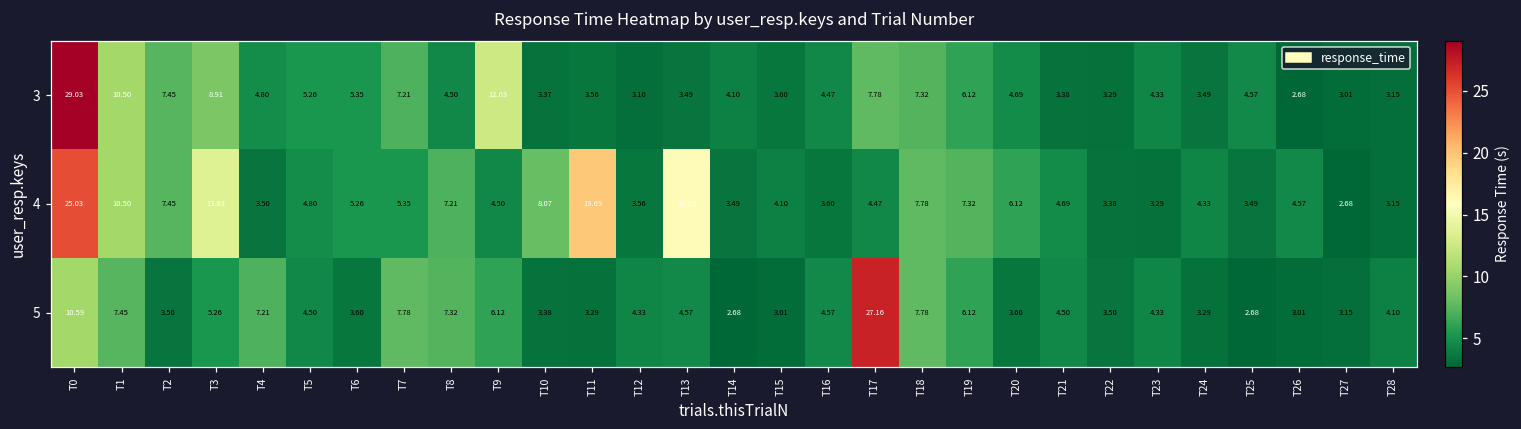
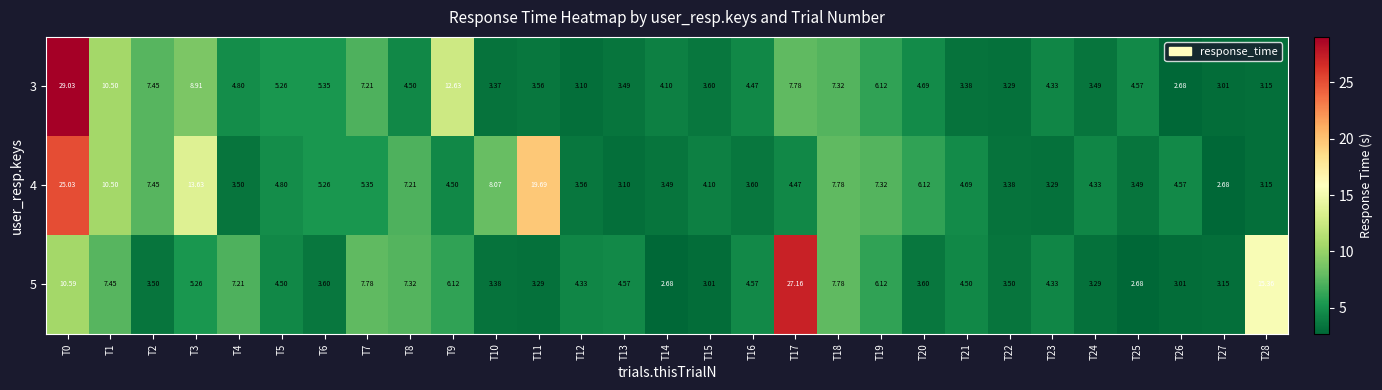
  {
    "3": {
      "T0": 29.03,
      "T1": 10.50,
      "T2": 7.45,
      "T3": 8.91,
      "T4": 4.80,
      "T5": 5.26,
      "T6": 5.35,
      "T7": 7.21,
      "T8": 4.50,
      "T9": 12.63,
      "T10": 3.37,
      "T11": 3.56,
      "T12": 3.10,
      "T13": 3.49,
      "T14": 4.10,
      "T15": 3.60,
      "T16": 4.47,
      "T17": 7.78,
      "T18": 7.32,
      "T19": 6.12,
      "T20": 4.69,
      "T21": 3.38,
      "T22": 3.29,
      "T23": 4.33,
      "T24": 3.49,
      "T25": 4.57,
      "T26": 2.68,
      "T27": 3.01,
      "T28": 3.15
    },
    "4": {
      "T0": 25.03,
      "T1": 10.50,
      "T2": 7.45,
      "T3": 13.63,
      "T4": 3.50,
      "T5": 4.80,
      "T6": 5.26,
      "T7": 5.35,
      "T8": 7.21,
      "T9": 4.50,
      "T10": 8.07,
      "T11": 19.69,
      "T12": 3.56,
-     "T13": 16.19,
+     "T13": 3.10,
      "T14": 3.49,
      "T15": 4.10,
      "T16": 3.60,
      "T17": 4.47,
      "T18": 7.78,
      "T19": 7.32,
      "T20": 6.12,
      "T21": 4.69,
      "T22": 3.38,
      "T23": 3.29,
      "T24": 4.33,
      "T25": 3.49,
      "T26": 4.57,
      "T27": 2.68,
      "T28": 3.15
    },
    "5": {
      "T0": 10.59,
      "T1": 7.45,
      "T2": 3.50,
      "T3": 5.26,
      "T4": 7.21,
      "T5": 4.50,
      "T6": 3.60,
      "T7": 7.78,
      "T8": 7.32,
      "T9": 6.12,
      "T10": 3.38,
      "T11": 3.29,
      "T12": 4.33,
      "T13": 4.57,
      "T14": 2.68,
      "T15": 3.01,
      "T16": 4.57,
      "T17": 27.16,
      "T18": 7.78,
      "T19": 6.12,
      "T20": 3.60,
      "T21": 4.50,
      "T22": 3.50,
      "T23": 4.33,
      "T24": 3.29,
      "T25": 2.68,
      "T26": 3.01,
      "T27": 3.15,
-     "T28": 4.10
+     "T28": 15.36
    }
  }
